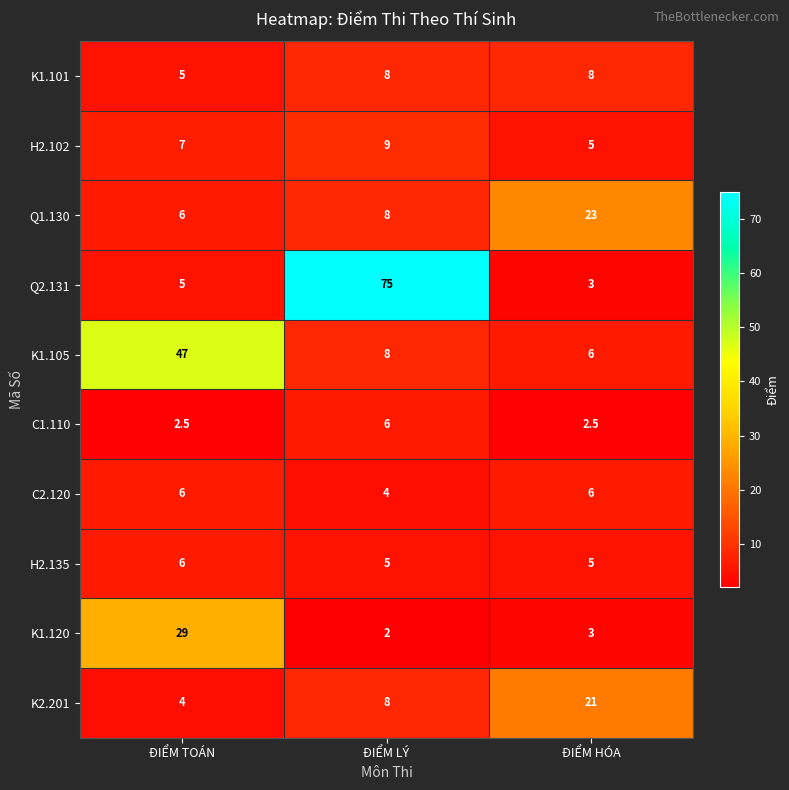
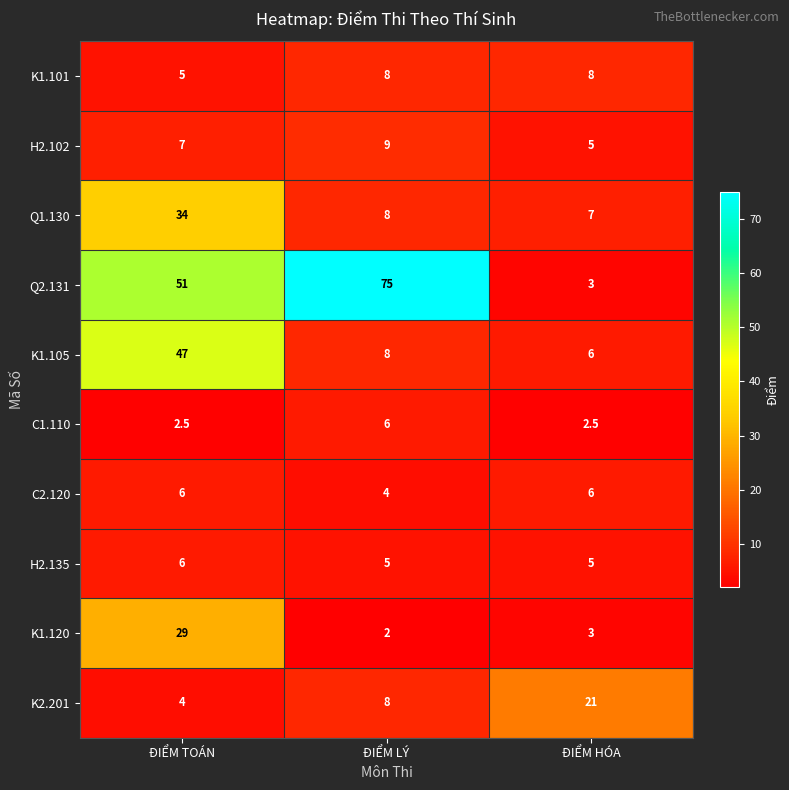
  {
    "K1.101": {
      "ĐIỂM TOÁN": 5,
      "ĐIỂM LÝ": 8,
      "ĐIỂM HÓA": 8
    },
    "H2.102": {
      "ĐIỂM TOÁN": 7,
      "ĐIỂM LÝ": 9,
      "ĐIỂM HÓA": 5
    },
    "Q1.130": {
-     "ĐIỂM TOÁN": 6,
+     "ĐIỂM TOÁN": 34,
      "ĐIỂM LÝ": 8,
-     "ĐIỂM HÓA": 23
+     "ĐIỂM HÓA": 7
    },
    "Q2.131": {
-     "ĐIỂM TOÁN": 5,
+     "ĐIỂM TOÁN": 51,
      "ĐIỂM LÝ": 75,
      "ĐIỂM HÓA": 3
    },
    "K1.105": {
      "ĐIỂM TOÁN": 47,
      "ĐIỂM LÝ": 8,
      "ĐIỂM HÓA": 6
    },
    "C1.110": {
      "ĐIỂM TOÁN": 2.5,
      "ĐIỂM LÝ": 6,
      "ĐIỂM HÓA": 2.5
    },
    "C2.120": {
      "ĐIỂM TOÁN": 6,
      "ĐIỂM LÝ": 4,
      "ĐIỂM HÓA": 6
    },
    "H2.135": {
      "ĐIỂM TOÁN": 6,
      "ĐIỂM LÝ": 5,
      "ĐIỂM HÓA": 5
    },
    "K1.120": {
      "ĐIỂM TOÁN": 29,
      "ĐIỂM LÝ": 2,
      "ĐIỂM HÓA": 3
    },
    "K2.201": {
      "ĐIỂM TOÁN": 4,
      "ĐIỂM LÝ": 8,
      "ĐIỂM HÓA": 21
    }
  }
